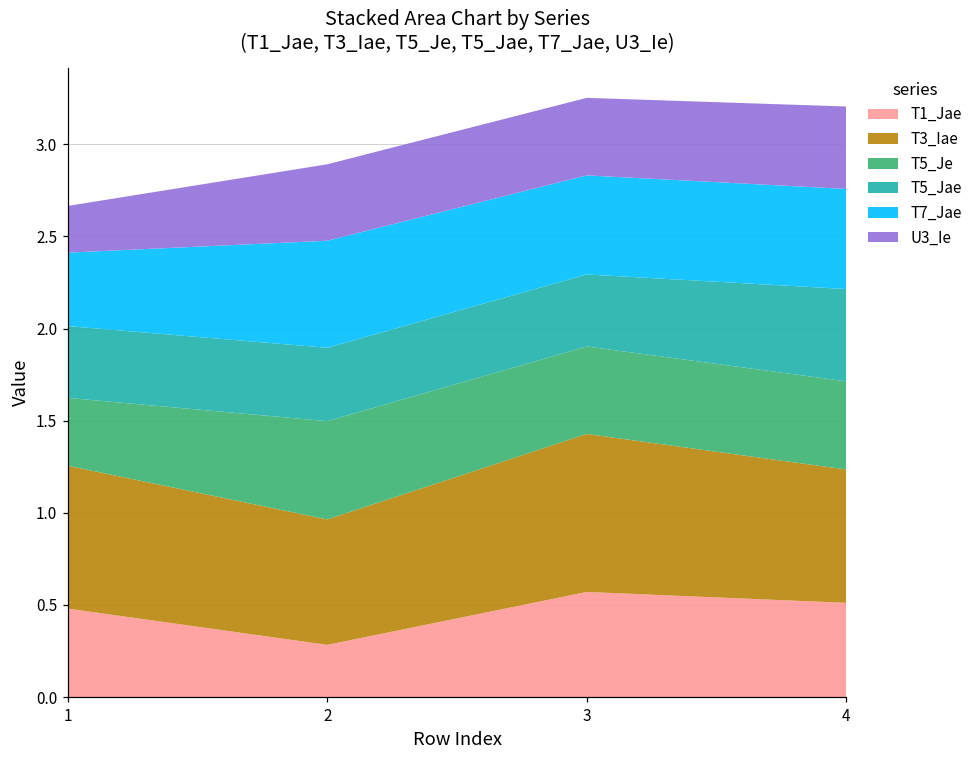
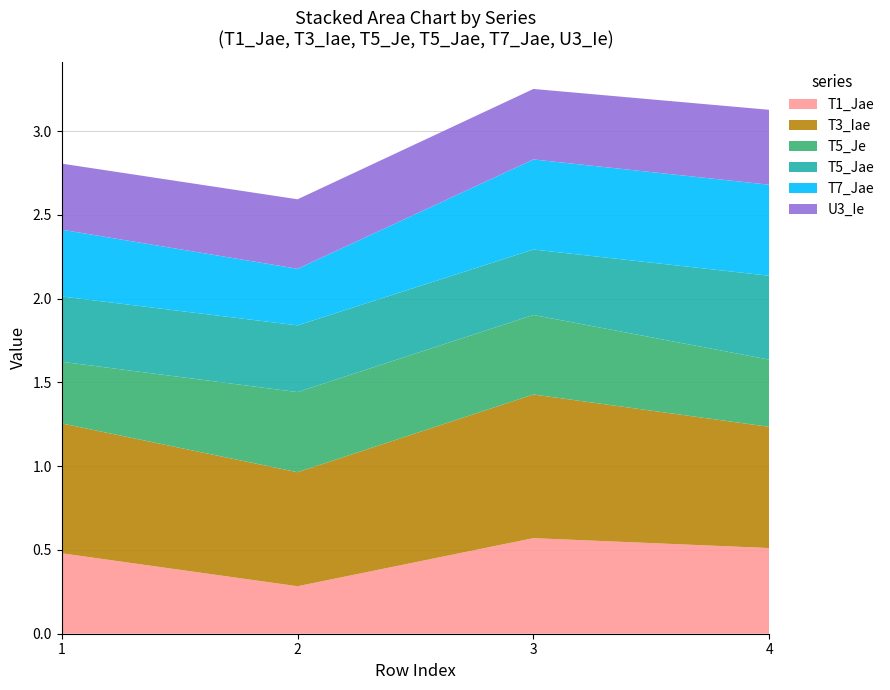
  {
    "T1_Jae": {
      "1": 0.48,
      "2": 0.28,
      "3": 0.57,
      "4": 0.51
    },
    "T3_Iae": {
      "1": 0.78,
      "2": 0.68,
      "3": 0.86,
      "4": 0.72
    },
    "T5_Je": {
      "1": 0.37,
-     "2": 0.53,
+     "2": 0.48,
      "3": 0.47,
-     "4": 0.48
+     "4": 0.40
    },
    "T5_Jae": {
      "1": 0.39,
      "2": 0.40,
      "3": 0.39,
      "4": 0.50
    },
    "T7_Jae": {
      "1": 0.40,
-     "2": 0.58,
+     "2": 0.34,
      "3": 0.54,
      "4": 0.54
    },
    "U3_Ie": {
-     "1": 0.25,
+     "1": 0.39,
      "2": 0.41,
      "3": 0.42,
      "4": 0.45
    }
  }
